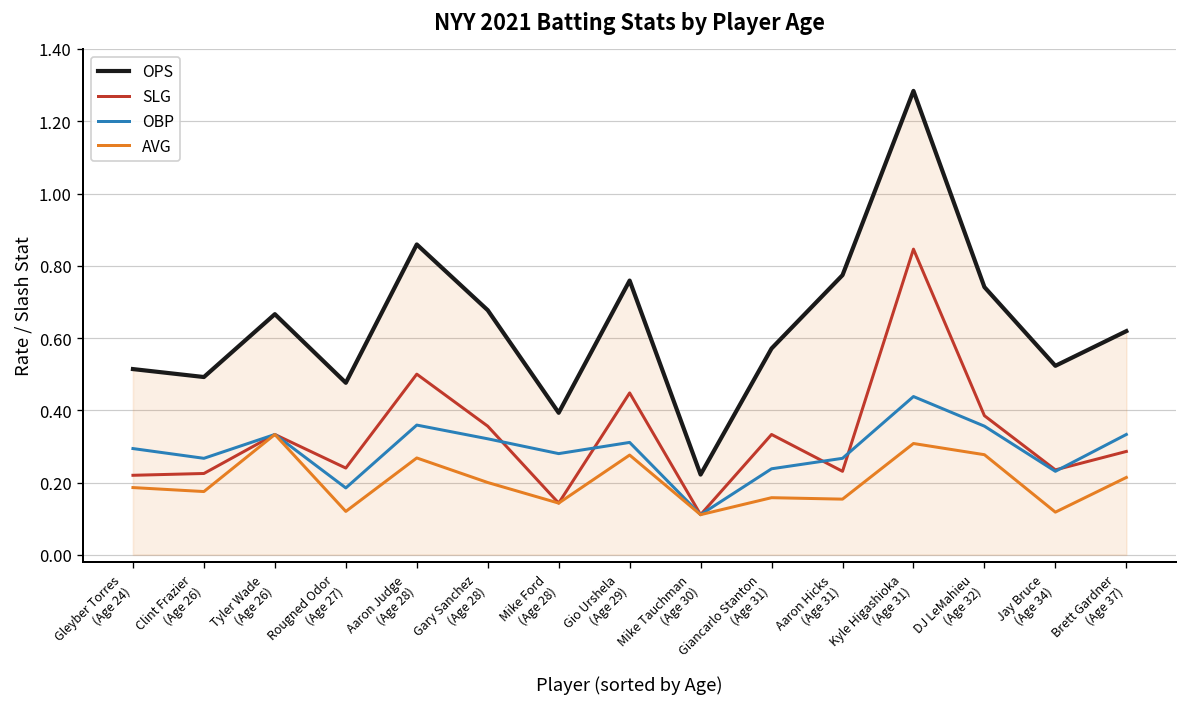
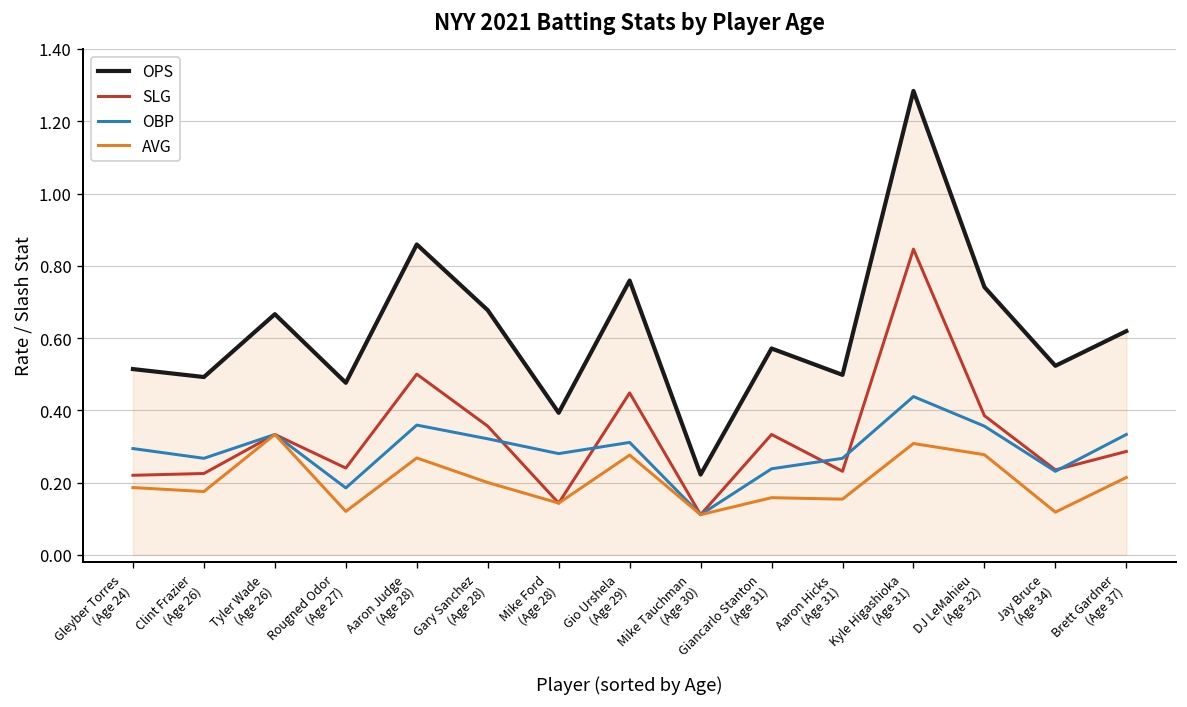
  {
    "OPS": {
      "Gleyber Torres (Age 24)": 0.51,
      "Clint Frazier (Age 26)": 0.49,
      "Tyler Wade (Age 26)": 0.67,
      "Rougned Odor (Age 27)": 0.48,
      "Aaron Judge (Age 28)": 0.86,
      "Gary Sanchez (Age 28)": 0.68,
      "Mike Ford (Age 28)": 0.39,
      "Gio Urshela (Age 29)": 0.76,
      "Mike Tauchman (Age 30)": 0.22,
      "Giancarlo Stanton (Age 31)": 0.57,
-     "Aaron Hicks (Age 31)": 0.77,
+     "Aaron Hicks (Age 31)": 0.50,
      "Kyle Higashioka (Age 31)": 1.28,
      "DJ LeMahieu (Age 32)": 0.74,
      "Jay Bruce (Age 34)": 0.52,
      "Brett Gardner (Age 37)": 0.62
    },
    "SLG": {
      "Gleyber Torres (Age 24)": 0.22,
      "Clint Frazier (Age 26)": 0.23,
      "Rougned Odor (Age 27)": 0.24,
      "Aaron Judge (Age 28)": 0.50,
      "Gary Sanchez (Age 28)": 0.36,
      "Gio Urshela (Age 29)": 0.45,
      "Giancarlo Stanton (Age 31)": 0.33,
      "Aaron Hicks (Age 31)": 0.23,
      "Kyle Higashioka (Age 31)": 0.85,
      "DJ LeMahieu (Age 32)": 0.39,
      "Brett Gardner (Age 37)": 0.29
    },
    "OBP": {
      "Gleyber Torres (Age 24)": 0.29,
      "Clint Frazier (Age 26)": 0.27,
      "Rougned Odor (Age 27)": 0.19,
      "Aaron Judge (Age 28)": 0.36,
      "Gary Sanchez (Age 28)": 0.32,
      "Mike Ford (Age 28)": 0.28,
      "Gio Urshela (Age 29)": 0.31,
      "Giancarlo Stanton (Age 31)": 0.24,
      "Aaron Hicks (Age 31)": 0.27,
      "Kyle Higashioka (Age 31)": 0.44,
      "DJ LeMahieu (Age 32)": 0.36,
      "Brett Gardner (Age 37)": 0.33
    },
    "AVG": {
      "Gleyber Torres (Age 24)": 0.19,
      "Clint Frazier (Age 26)": 0.18,
      "Rougned Odor (Age 27)": 0.12,
      "Aaron Judge (Age 28)": 0.27,
      "Gary Sanchez (Age 28)": 0.20,
      "Gio Urshela (Age 29)": 0.28,
      "Giancarlo Stanton (Age 31)": 0.16,
      "Aaron Hicks (Age 31)": 0.15,
      "Kyle Higashioka (Age 31)": 0.31,
      "DJ LeMahieu (Age 32)": 0.28,
      "Jay Bruce (Age 34)": 0.12,
      "Brett Gardner (Age 37)": 0.21
    }
  }
